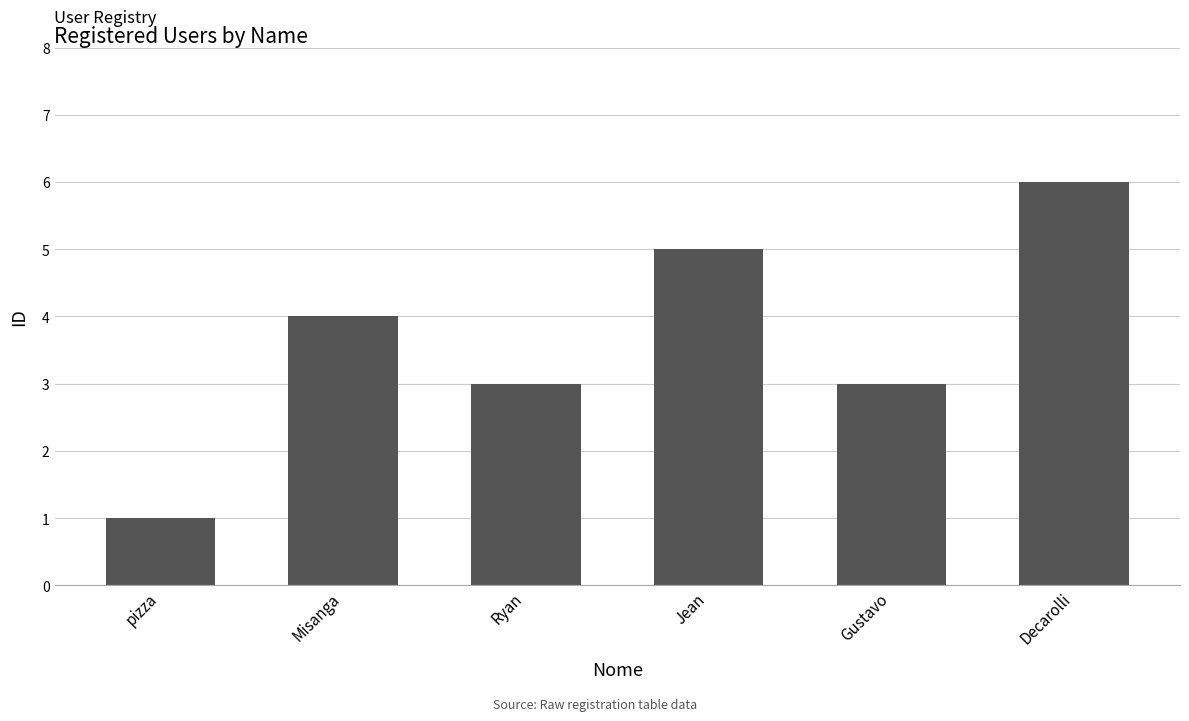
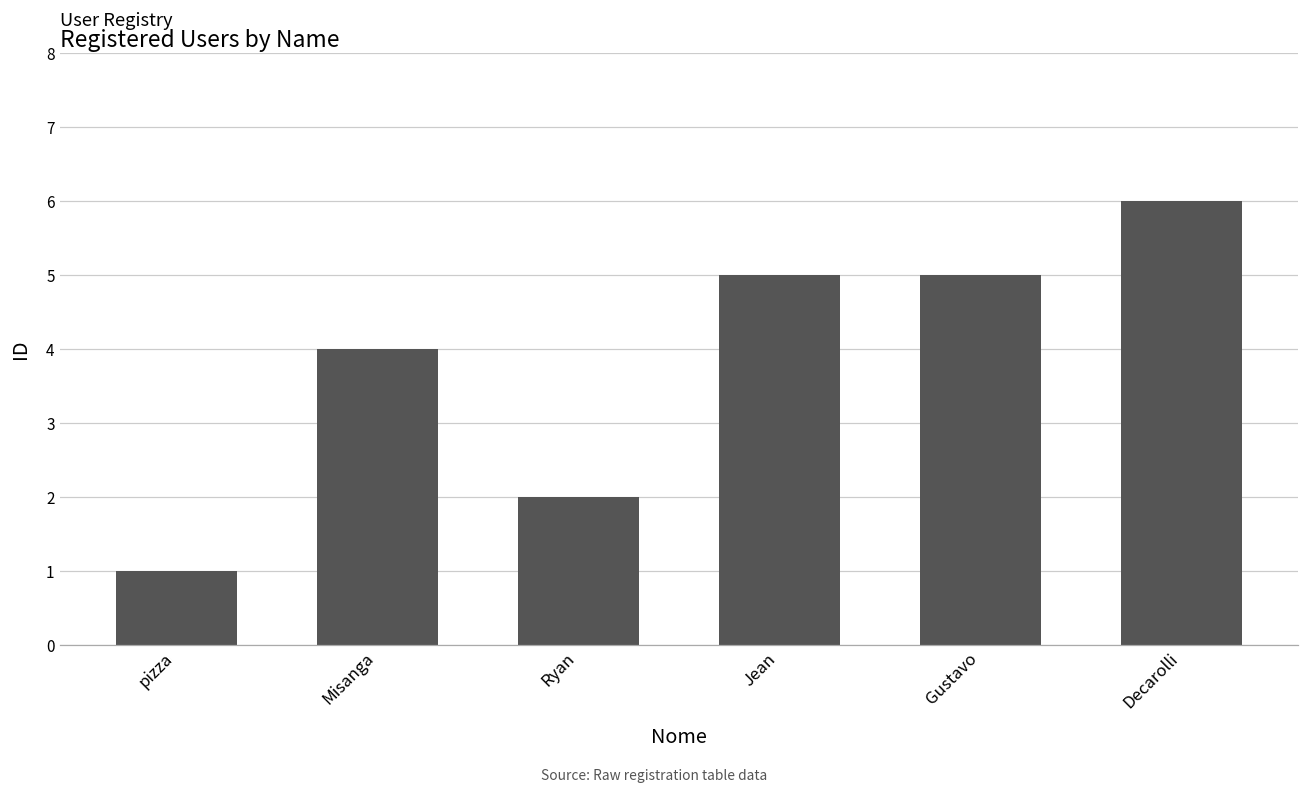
  {
    "pizza": 1,
    "Misanga": 4,
-   "Ryan": 3,
+   "Ryan": 2,
    "Jean": 5,
-   "Gustavo": 3,
+   "Gustavo": 5,
    "Decarolli": 6
  }
